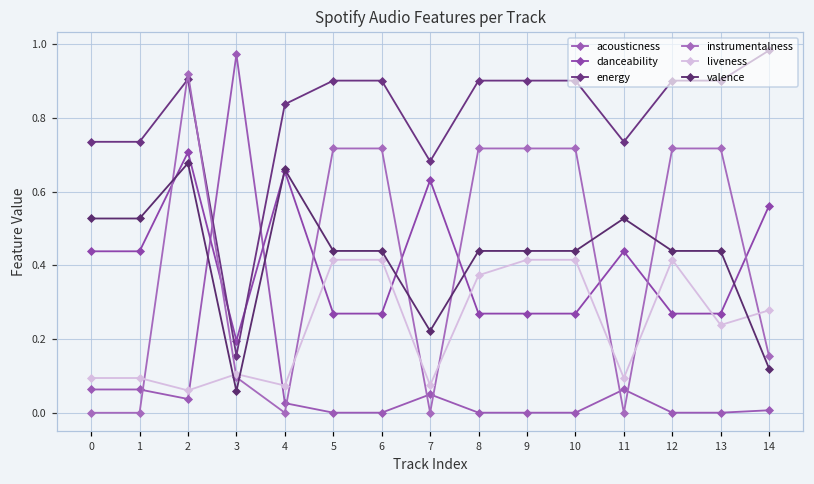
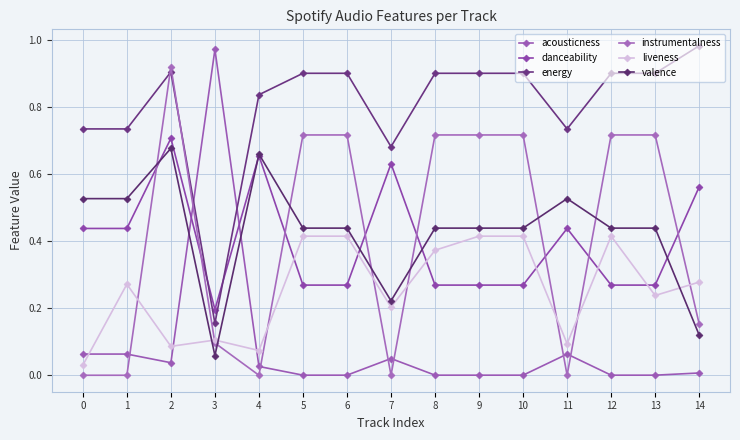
  {
    "liveness": {
-     "0": 0.09,
-     "1": 0.09,
-     "2": 0.06,
+     "0": 0.03,
+     "1": 0.27,
+     "2": 0.09,
      "3": 0.11,
      "4": 0.07,
      "5": 0.42,
      "6": 0.42,
-     "7": 0.07,
+     "7": 0.20,
      "8": 0.37,
      "9": 0.42,
      "10": 0.42,
      "11": 0.09,
      "12": 0.42,
      "13": 0.24,
      "14": 0.28
    }
  }
